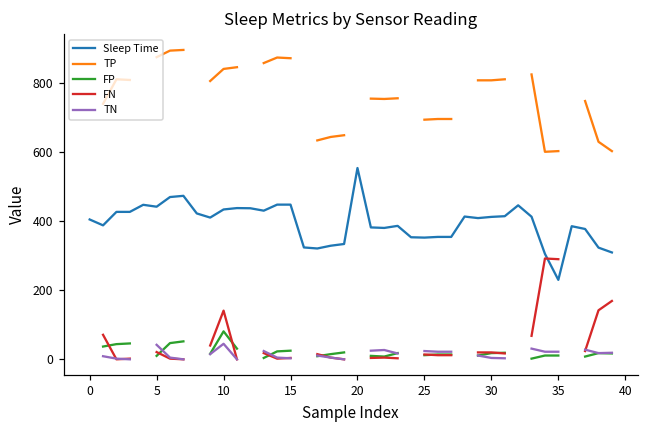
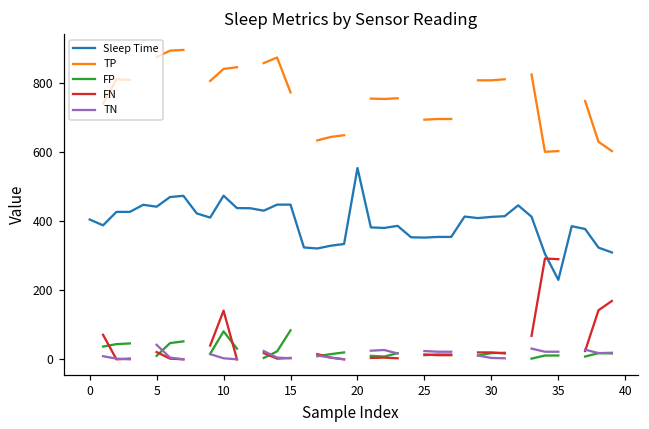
  {
    "Sleep Time": {
      "0": 410,
      "5": 440,
-     "10": 430,
+     "10": 470,
      "15": 450,
      "20": 550,
      "25": 350,
      "30": 410,
      "35": 230
    },
    "TP": {
      "10": 840,
-     "15": 870,
+     "15": 770,
      "25": 690,
      "30": 810,
      "35": 600
    },
    "FP": {
      "5": 10,
      "10": 80,
-     "15": 30,
+     "15": 80,
      "35": 10
    },
    "FN": {
      "5": 20,
      "10": 140,
      "35": 290
    },
    "TN": {
      "5": 40,
-     "10": 50,
+     "10": 0,
      "25": 20,
      "30": 0,
      "35": 20
    }
  }
